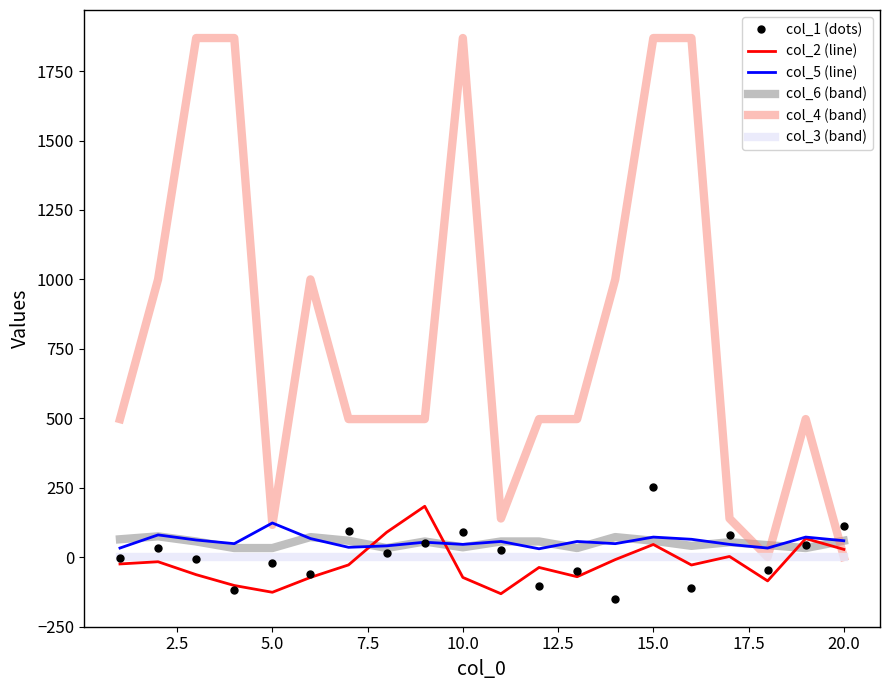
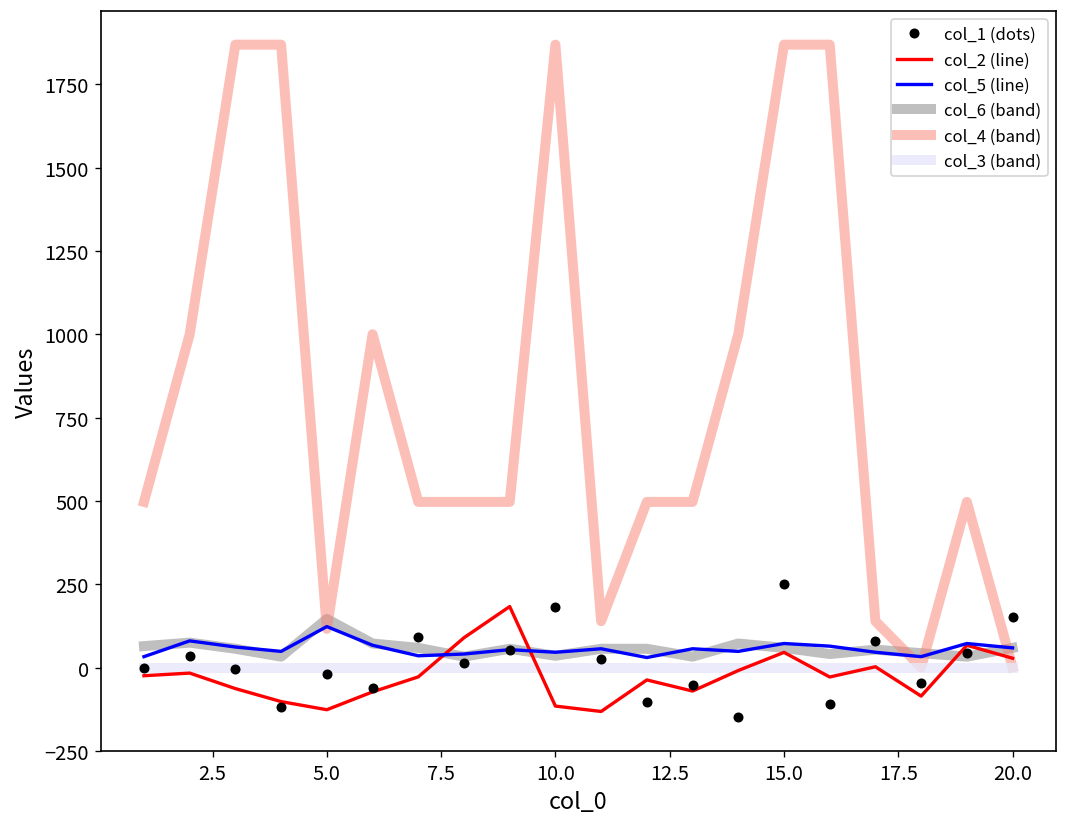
  {
    "col_1 (dots)": {
      "5.0": -20,
-     "10.0": 90,
+     "10.0": 180,
      "15.0": 250,
-     "20.0": 110
+     "20.0": 150
    },
    "col_2 (line)": {
      "5.0": -130,
-     "10.0": -70,
+     "10.0": -120,
      "15.0": 50,
      "20.0": 30
    },
    "col_5 (line)": {
      "10.0": 50,
      "15.0": 70
    },
    "col_6 (band)": {
-     "5.0": 30,
+     "5.0": 150,
      "10.0": 40,
      "15.0": 60
    },
    "col_4 (band)": {
      "10.0": 1870,
      "15.0": 1870
    },
    "col_3 (band)": {
      "5.0": 0,
      "10.0": 0,
      "15.0": 0
    }
  }
